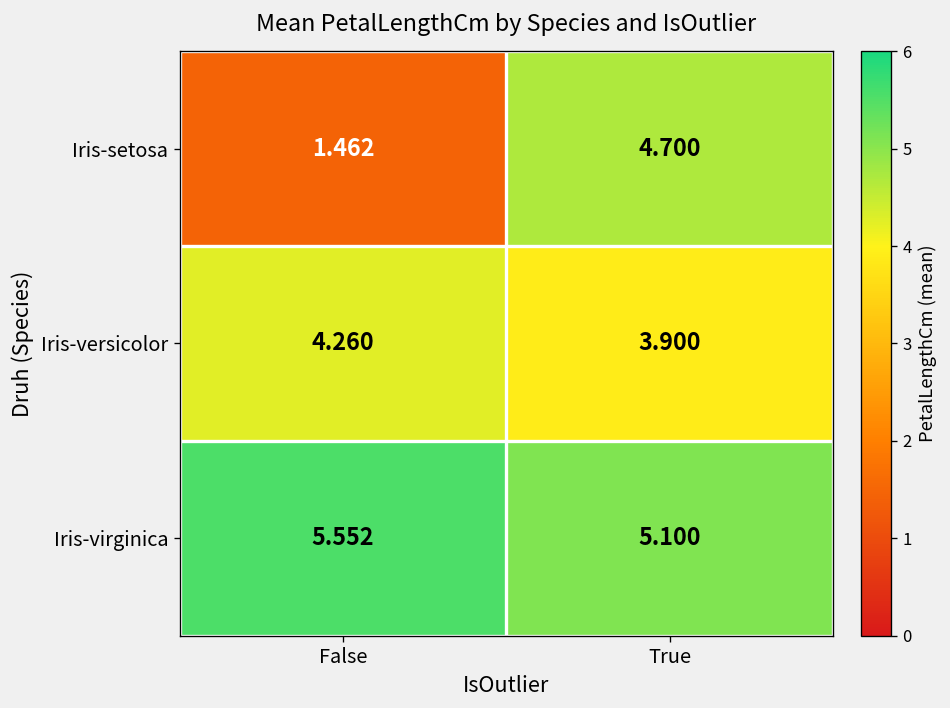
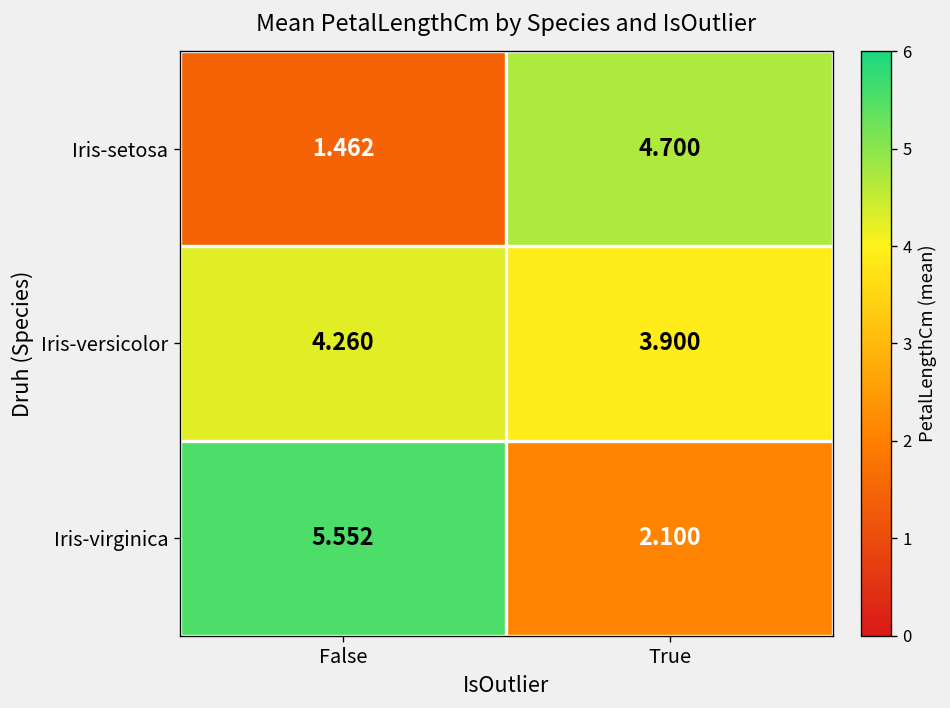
  {
    "Iris-setosa": {
      "False": 1.462,
      "True": 4.700
    },
    "Iris-versicolor": {
      "False": 4.260,
      "True": 3.900
    },
    "Iris-virginica": {
      "False": 5.552,
-     "True": 5.100
+     "True": 2.100
    }
  }
